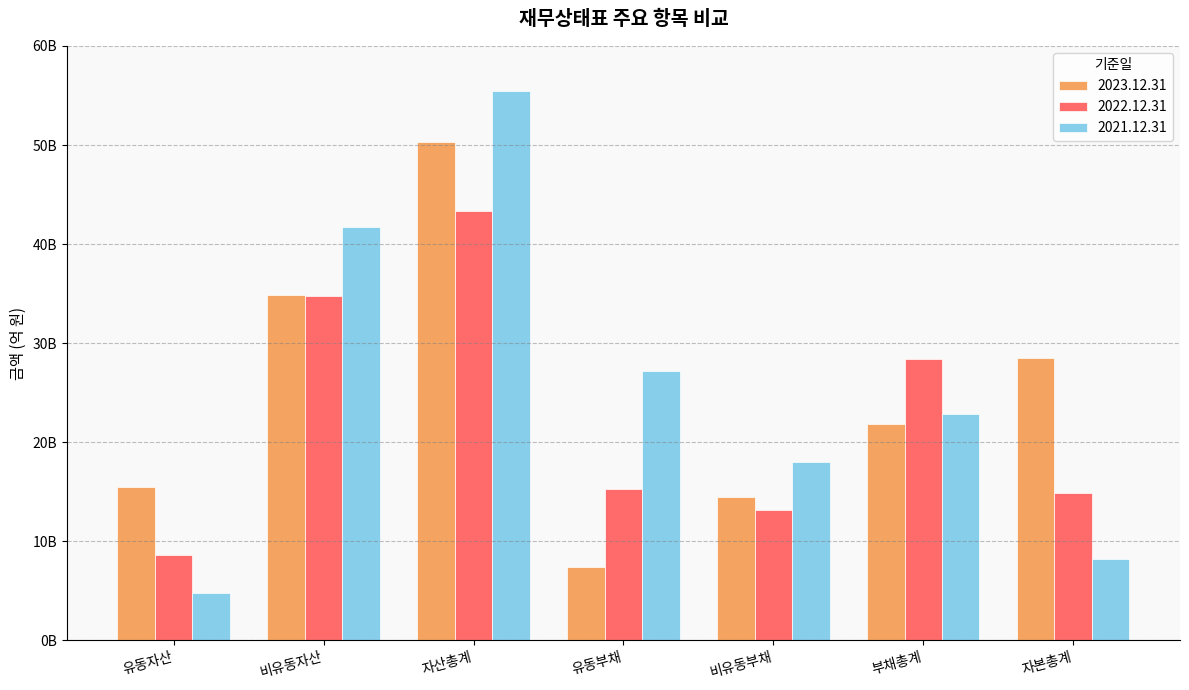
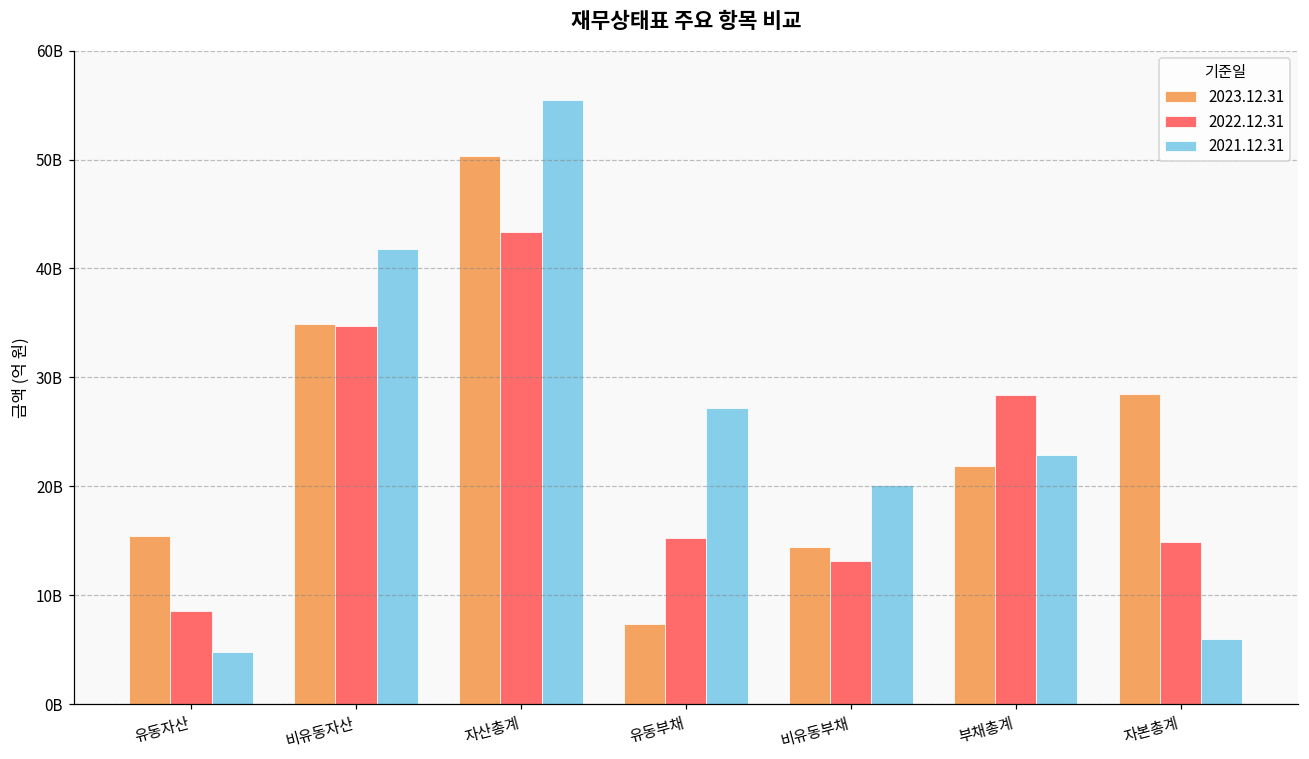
  {
    "2021.12.31": {
      "유동자산": 5000000000,
      "비유동자산": 42000000000,
      "자산총계": 55000000000,
      "유동부채": 27000000000,
-     "비유동부채": 18000000000,
+     "비유동부채": 20000000000,
      "부채총계": 23000000000,
-     "자본총계": 8000000000
+     "자본총계": 6000000000
    }
  }
